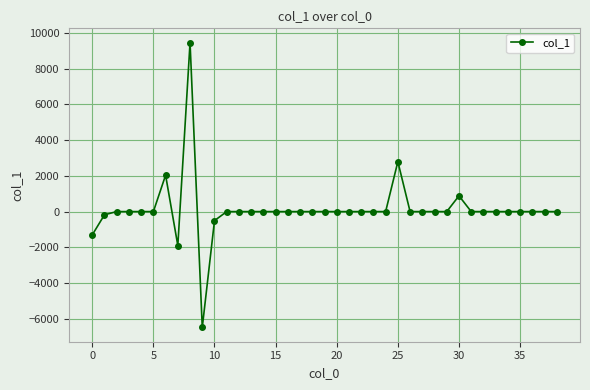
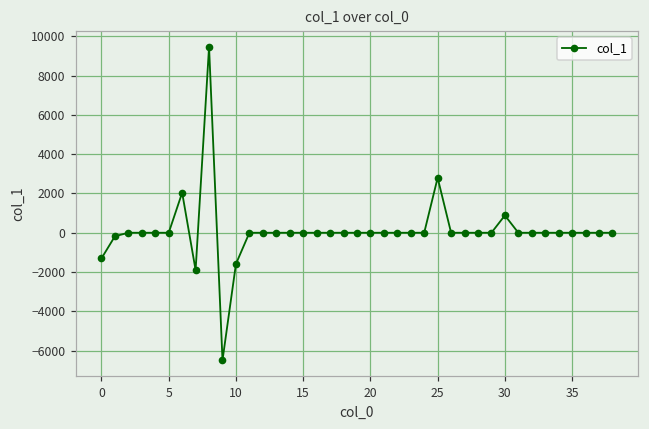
  {
    "0": -1300,
    "5": 0,
-   "10": -500,
+   "10": -1600,
    "15": 0,
    "20": 0,
    "25": 2800,
    "30": 900,
    "35": 0
  }
